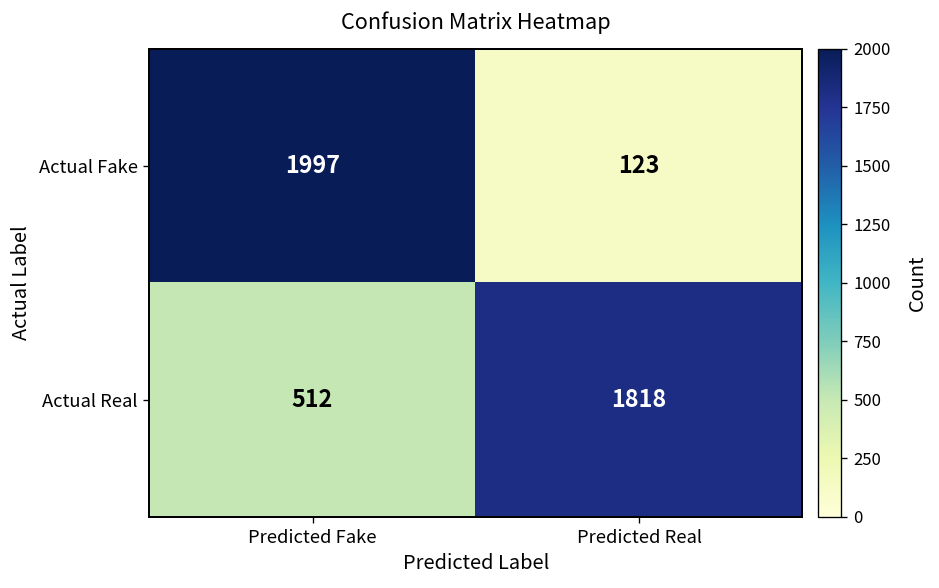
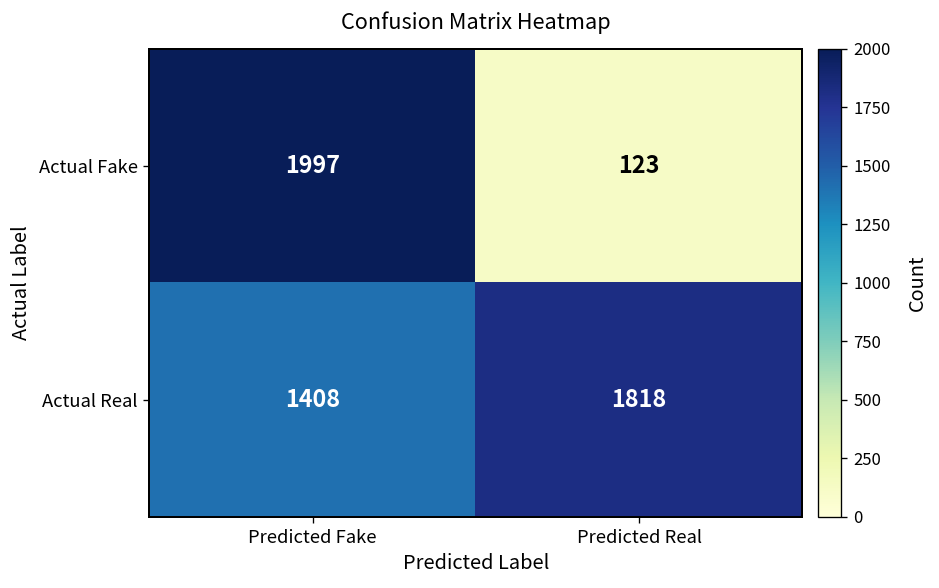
  {
    "Actual Fake": {
      "Predicted Fake": 1997,
      "Predicted Real": 123
    },
    "Actual Real": {
-     "Predicted Fake": 512,
+     "Predicted Fake": 1408,
      "Predicted Real": 1818
    }
  }
